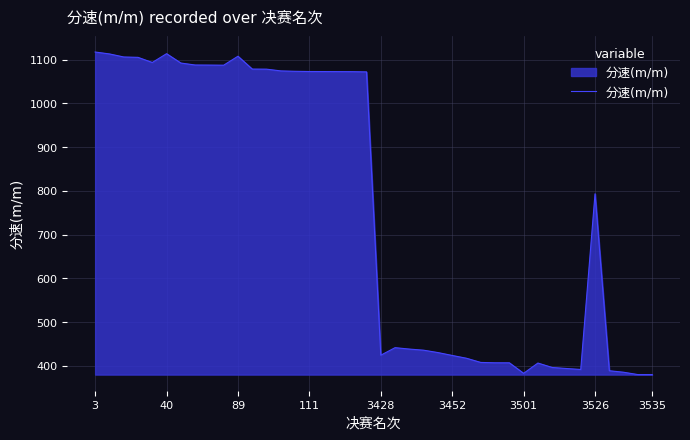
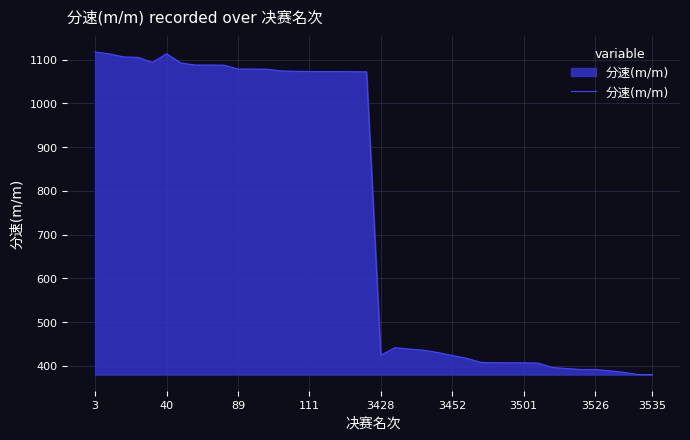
  {
    "40": 1110,
-   "89": 1110,
+   "89": 1080,
    "111": 1070,
    "3428": 420,
    "3452": 420,
-   "3501": 380,
-   "3526": 790,
+   "3501": 410,
+   "3526": 390,
    "3535": 380
  }
